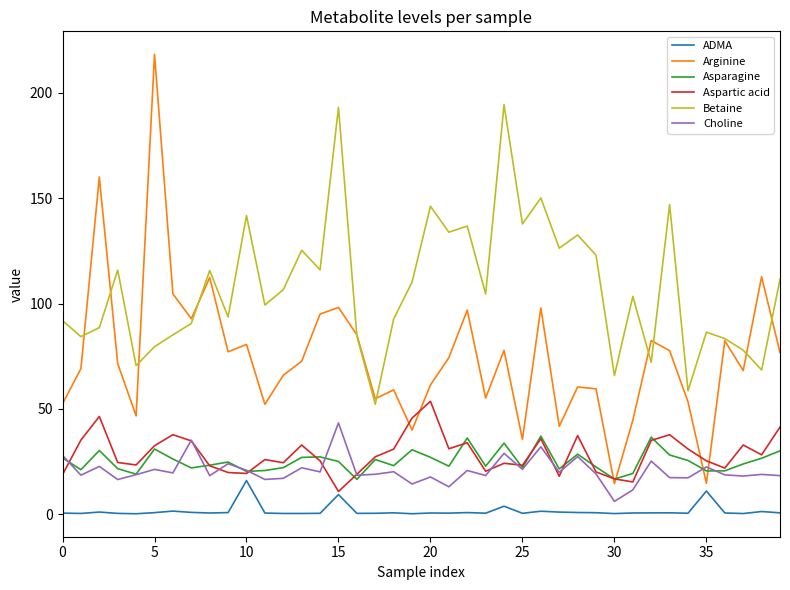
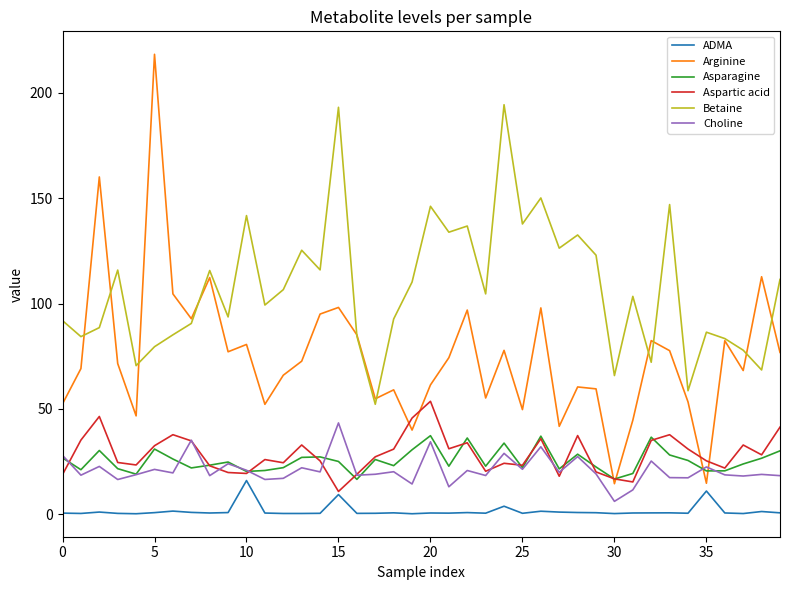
  {
    "ADMA": {
      "0": 1,
      "5": 1,
      "10": 16,
      "15": 9,
      "20": 1,
      "25": 0,
      "30": 0,
      "35": 11
    },
    "Arginine": {
      "0": 52,
      "5": 218,
      "10": 81,
      "15": 98,
      "20": 61,
-     "25": 36,
+     "25": 50,
      "30": 14,
      "35": 15
    },
    "Asparagine": {
      "5": 31,
      "15": 25,
-     "20": 27,
+     "20": 37,
      "35": 21
    },
    "Aspartic acid": {
      "0": 19,
      "5": 33,
      "15": 11,
      "20": 54,
      "35": 25
    },
    "Betaine": {
      "0": 92,
      "5": 79,
      "10": 142,
      "15": 193,
      "20": 146,
      "25": 138,
      "30": 66,
      "35": 86
    },
    "Choline": {
      "5": 21,
      "15": 43,
-     "20": 18,
+     "20": 34,
      "30": 6,
      "35": 22
    }
  }
